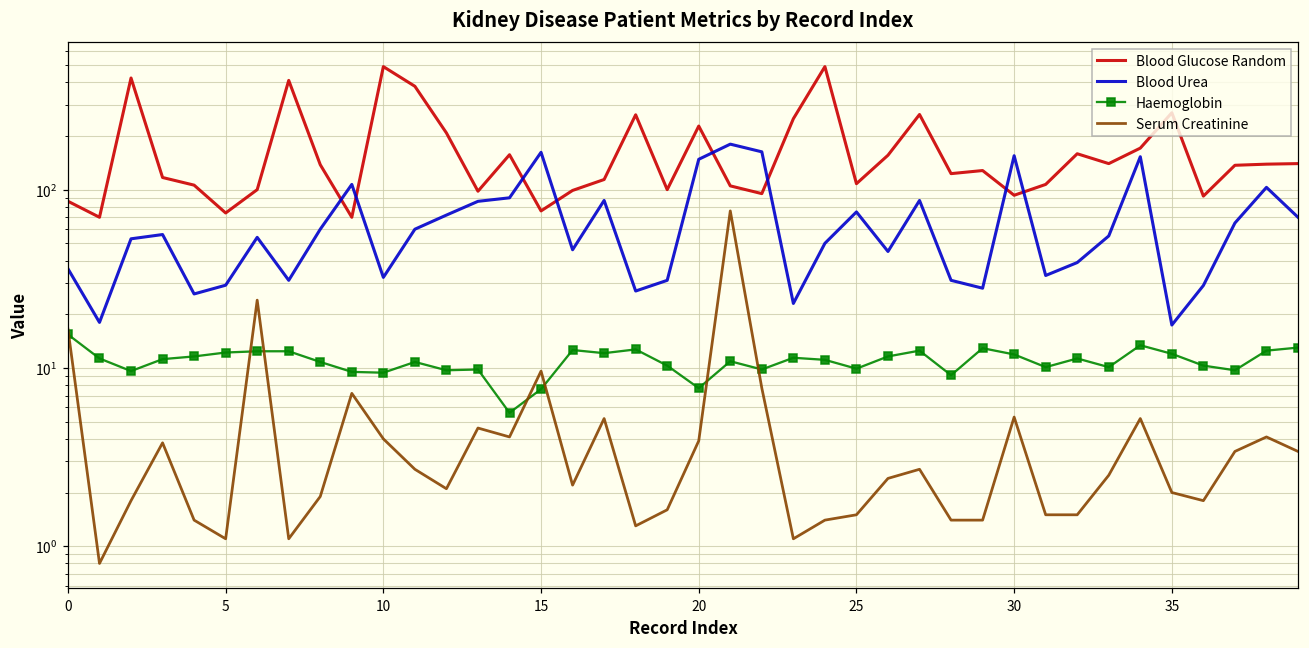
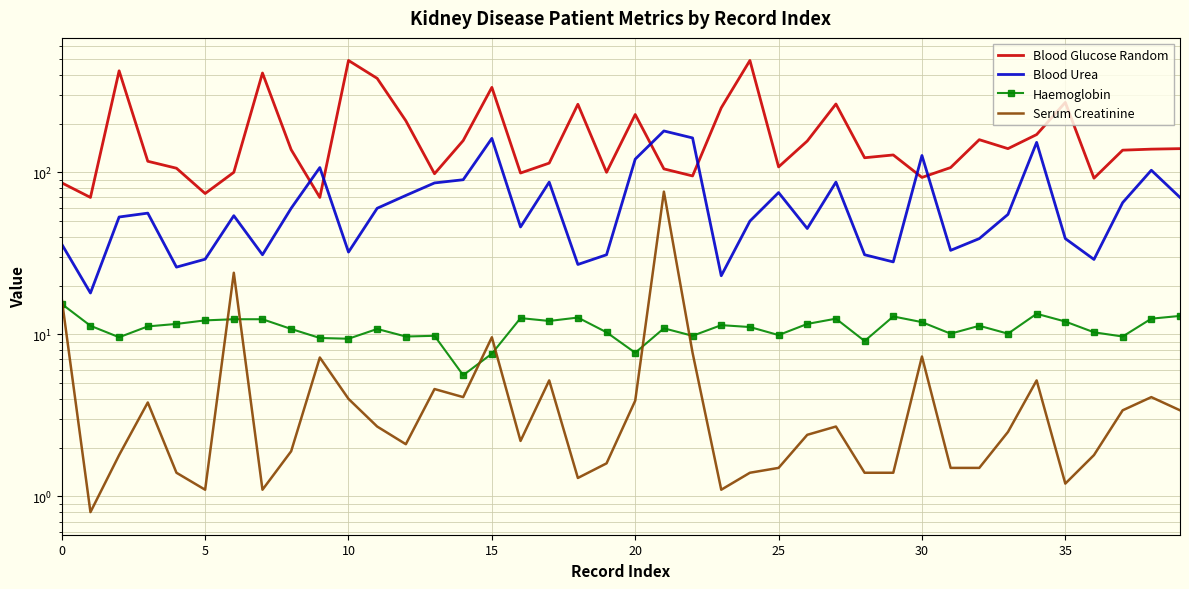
  {
    "Blood Glucose Random": {
      "0": 90,
      "5": 70,
      "10": 490,
-     "15": 80,
+     "15": 330,
      "20": 230,
      "25": 110,
      "30": 90
    },
    "Blood Urea": {
      "0": 36,
      "5": 29,
      "10": 32,
      "15": 160,
-     "20": 150,
+     "20": 120,
      "25": 80,
-     "30": 160,
-     "35": 17
+     "30": 130,
+     "35": 39
    },
    "Haemoglobin": {
      "0": 15,
      "5": 12,
      "10": 9,
      "15": 8,
      "20": 8,
      "25": 10,
      "30": 12,
      "35": 12
    },
    "Serum Creatinine": {
      "0": 17,
      "5": 1.1,
      "10": 4.0,
      "15": 10,
      "20": 3.9,
      "25": 1.5,
-     "30": 5.3,
-     "35": 2.0
+     "30": 7,
+     "35": 1.2
    }
  }
